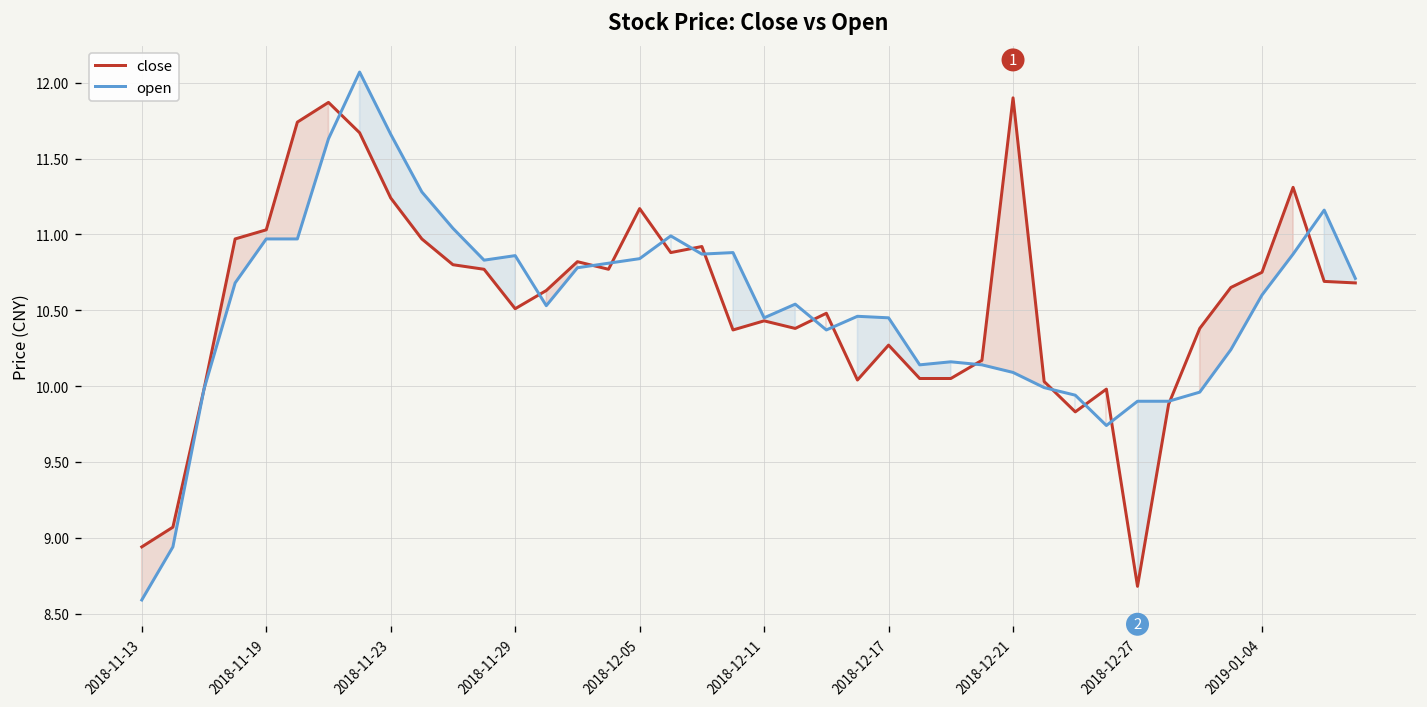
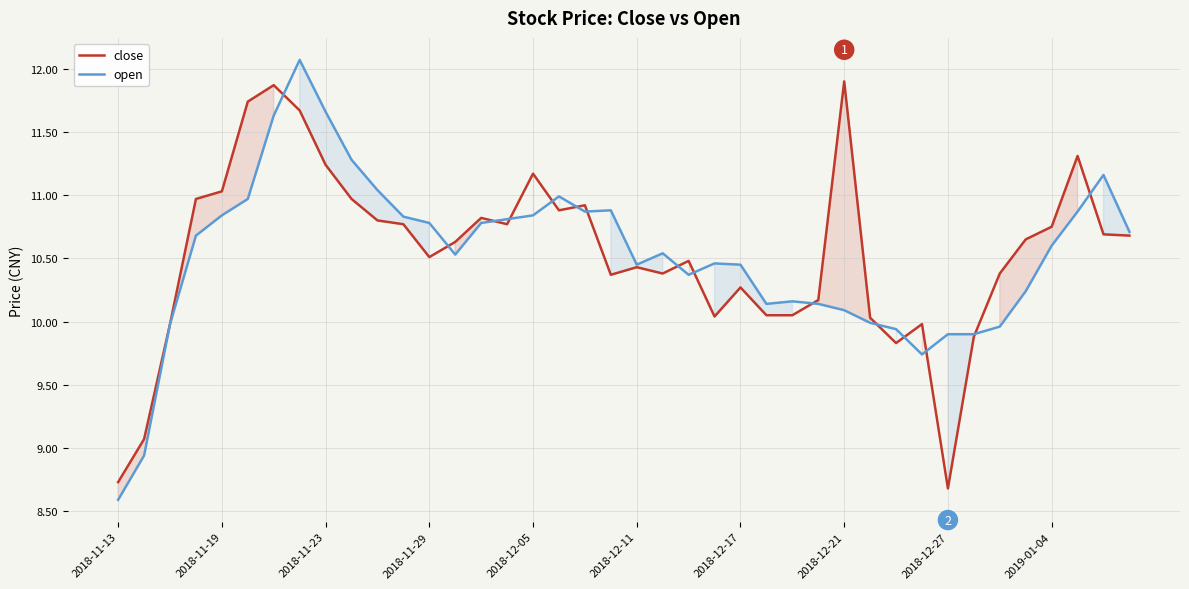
  {
    "close": {
-     "2018-11-13": 8.94,
+     "2018-11-13": 8.73,
      "2018-11-19": 11.03,
      "2018-11-23": 11.24,
      "2018-11-29": 10.51,
      "2018-12-05": 11.17,
      "2018-12-17": 10.27,
      "2018-12-21": 11.90,
      "2018-12-27": 8.68,
      "2019-01-04": 10.75
    },
    "open": {
      "2018-11-13": 8.59,
-     "2018-11-19": 10.97,
+     "2018-11-19": 10.84,
      "2018-11-23": 11.66,
-     "2018-11-29": 10.86,
+     "2018-11-29": 10.78,
      "2018-12-05": 10.84,
      "2018-12-17": 10.45,
      "2018-12-21": 10.09,
      "2018-12-27": 9.90,
      "2019-01-04": 10.60
    }
  }
